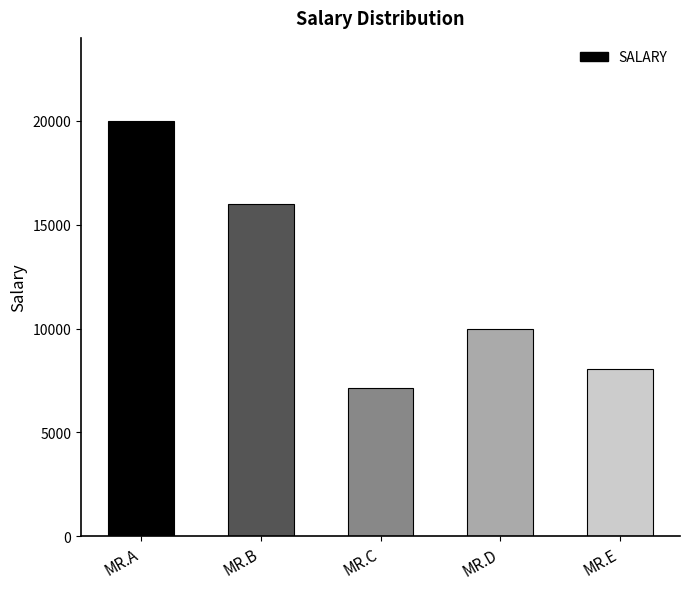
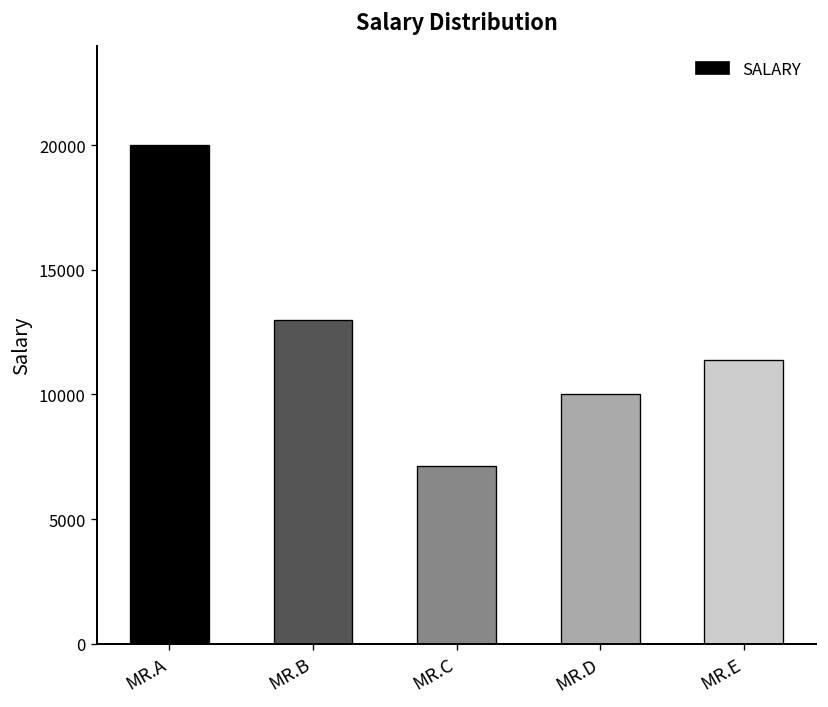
  {
    "MR.A": 20000,
-   "MR.B": 16000,
+   "MR.B": 13000,
    "MR.C": 7100,
    "MR.D": 10000,
-   "MR.E": 8000
+   "MR.E": 11400
  }
